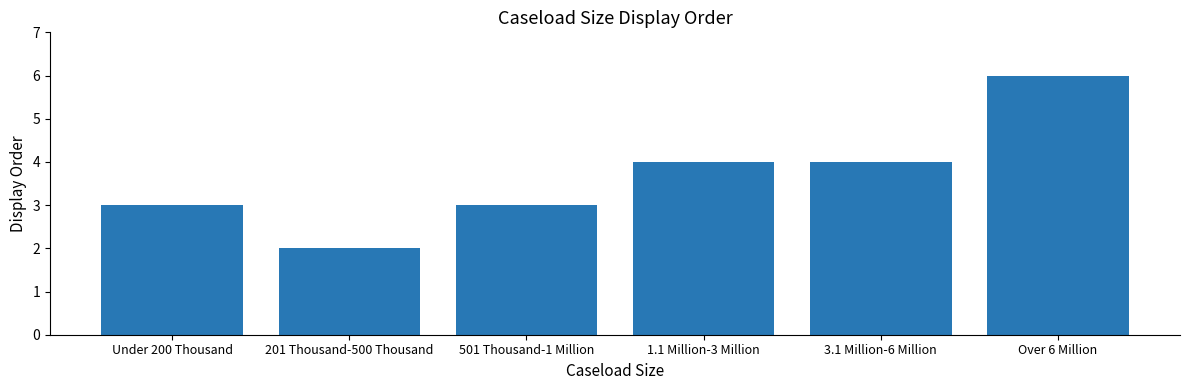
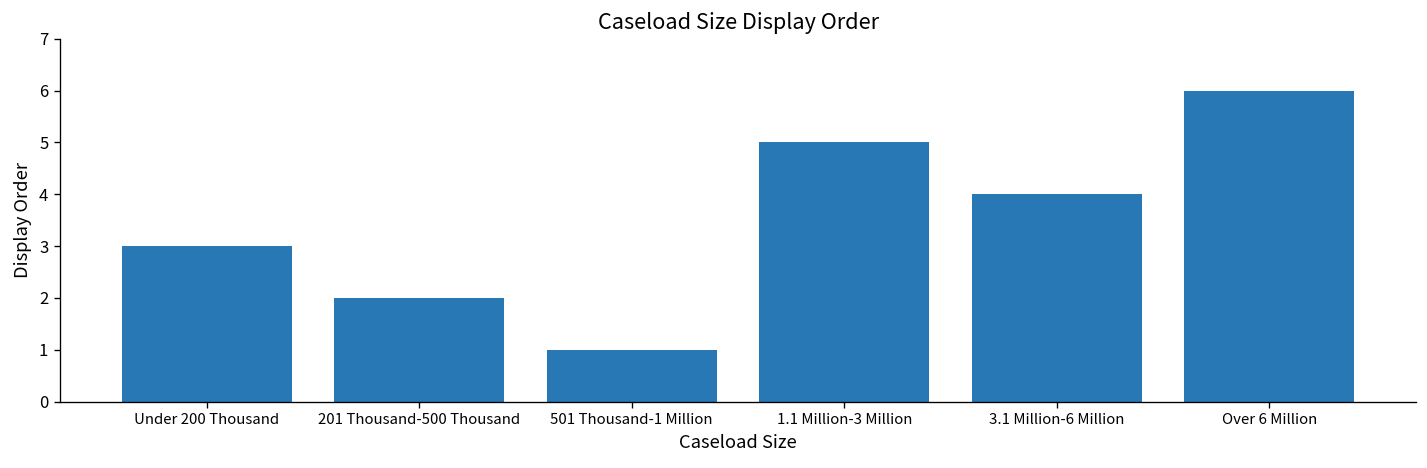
  {
    "Under 200 Thousand": 3,
    "201 Thousand-500 Thousand": 2,
-   "501 Thousand-1 Million": 3,
-   "1.1 Million-3 Million": 4,
+   "501 Thousand-1 Million": 1,
+   "1.1 Million-3 Million": 5,
    "3.1 Million-6 Million": 4,
    "Over 6 Million": 6
  }
